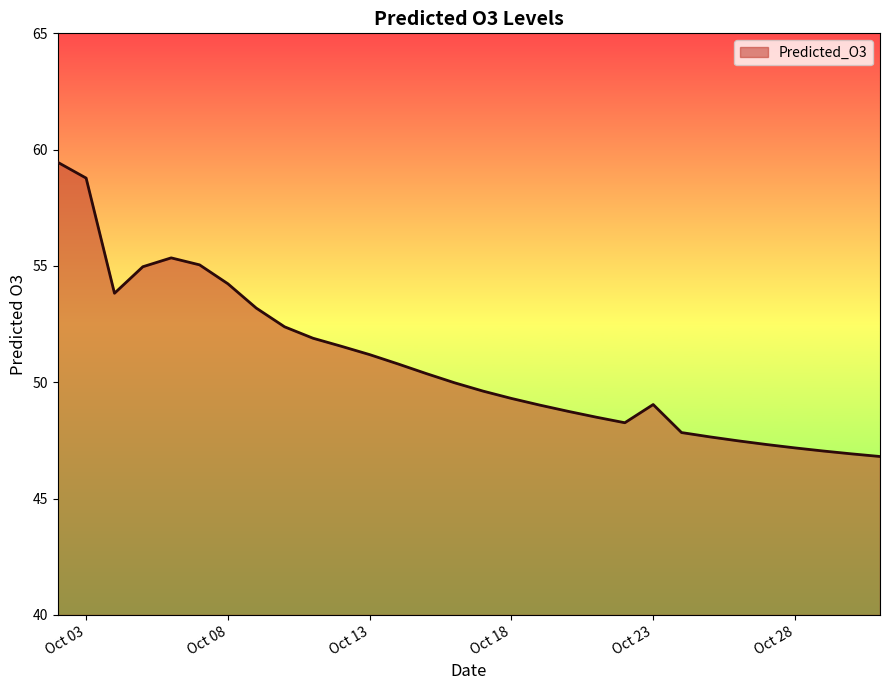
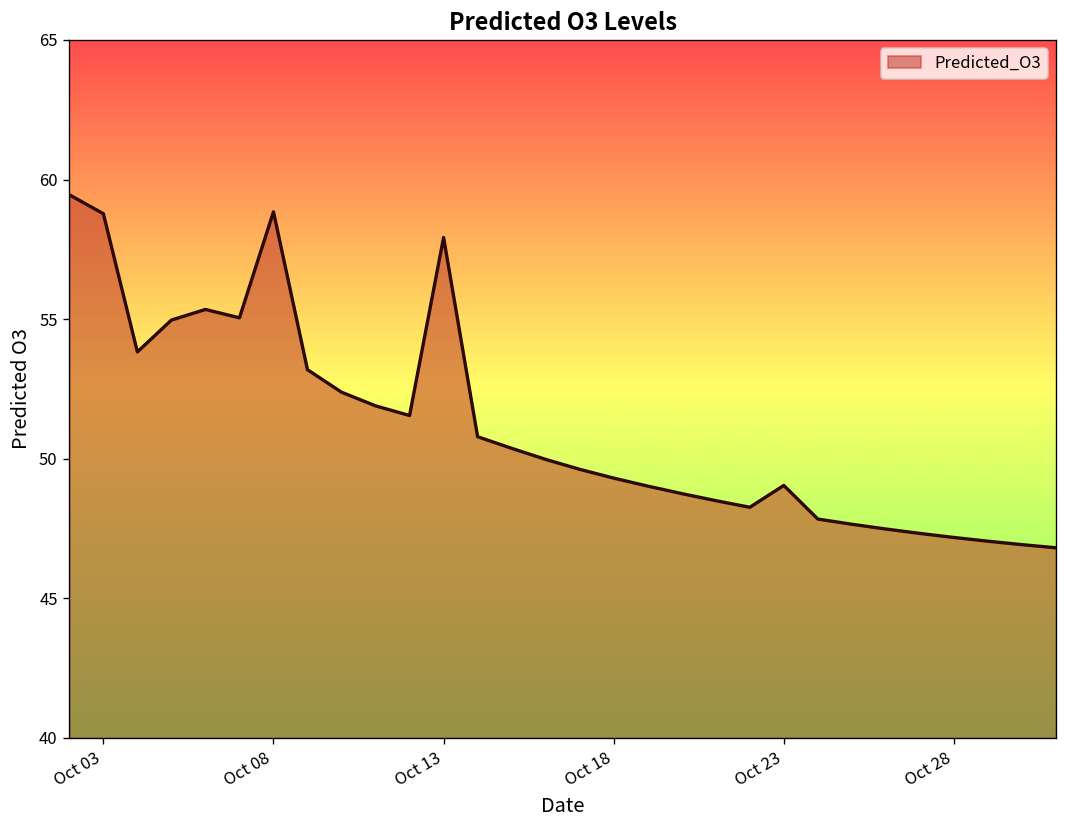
  {
    "Oct 03": 58.8,
-   "Oct 08": 54.2,
-   "Oct 13": 51.2,
+   "Oct 08": 58.8,
+   "Oct 13": 57.9,
    "Oct 18": 49.3,
    "Oct 23": 49.0,
    "Oct 28": 47.2
  }
